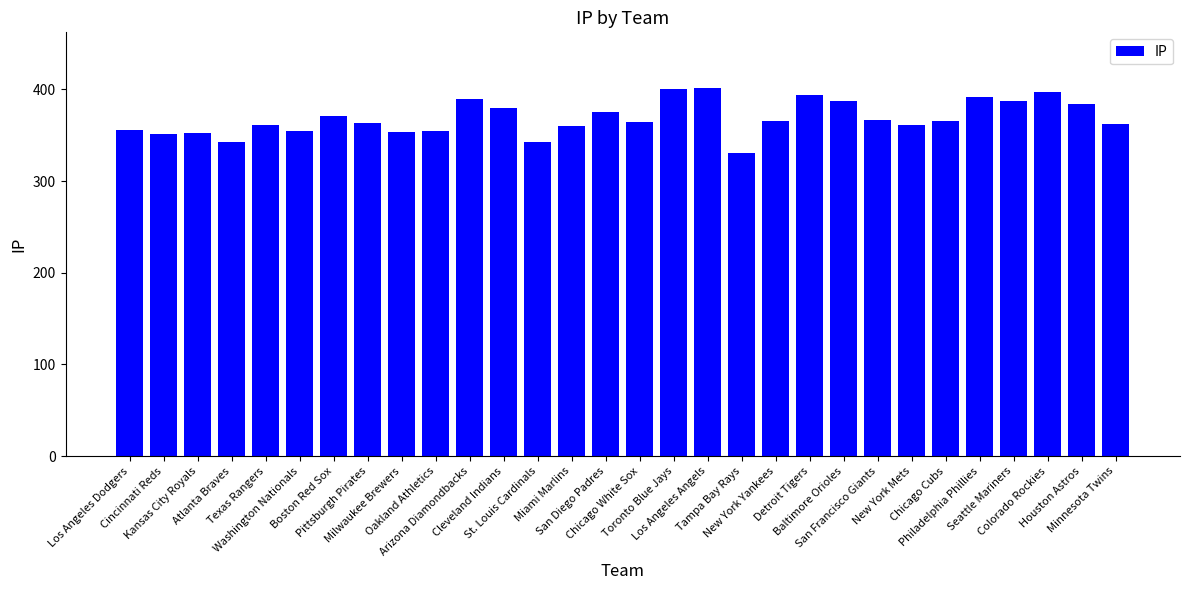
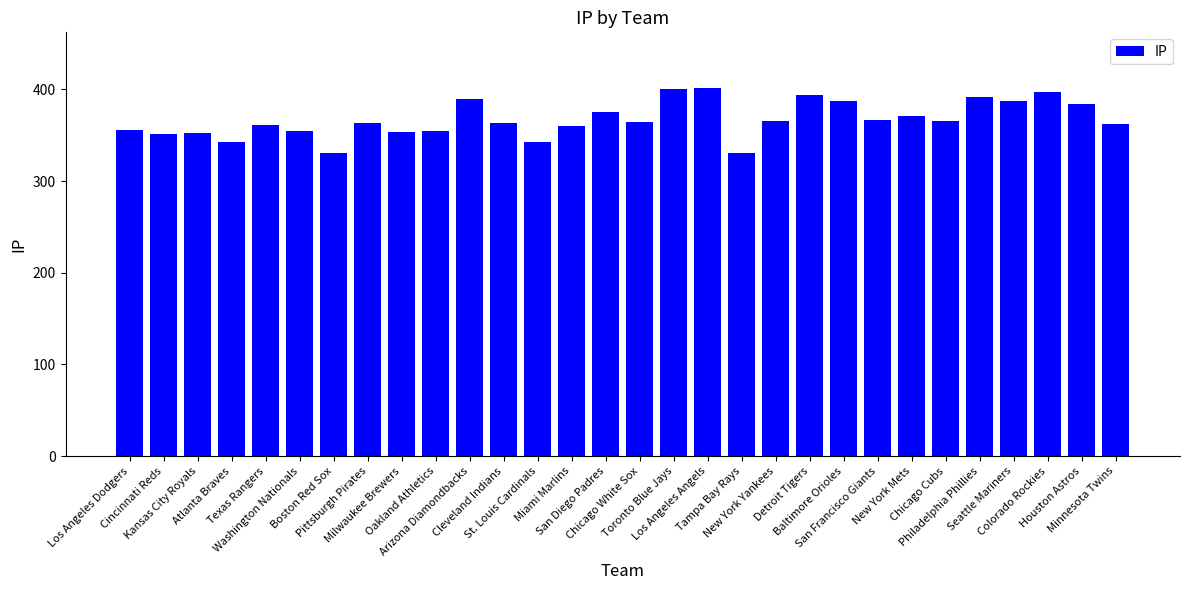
  {
    "Los Angeles Dodgers": 360,
    "Cincinnati Reds": 350,
    "Kansas City Royals": 350,
    "Atlanta Braves": 340,
    "Texas Rangers": 360,
    "Washington Nationals": 360,
-   "Boston Red Sox": 370,
+   "Boston Red Sox": 330,
    "Pittsburgh Pirates": 360,
    "Milwaukee Brewers": 350,
    "Oakland Athletics": 360,
    "Arizona Diamondbacks": 390,
-   "Cleveland Indians": 380,
+   "Cleveland Indians": 360,
    "St. Louis Cardinals": 340,
    "Miami Marlins": 360,
    "San Diego Padres": 380,
    "Chicago White Sox": 360,
    "Toronto Blue Jays": 400,
    "Los Angeles Angels": 400,
    "Tampa Bay Rays": 330,
    "New York Yankees": 370,
    "Detroit Tigers": 390,
    "Baltimore Orioles": 390,
    "San Francisco Giants": 370,
-   "New York Mets": 360,
+   "New York Mets": 370,
    "Chicago Cubs": 370,
    "Philadelphia Phillies": 390,
    "Seattle Mariners": 390,
    "Colorado Rockies": 400,
    "Houston Astros": 380,
    "Minnesota Twins": 360
  }
